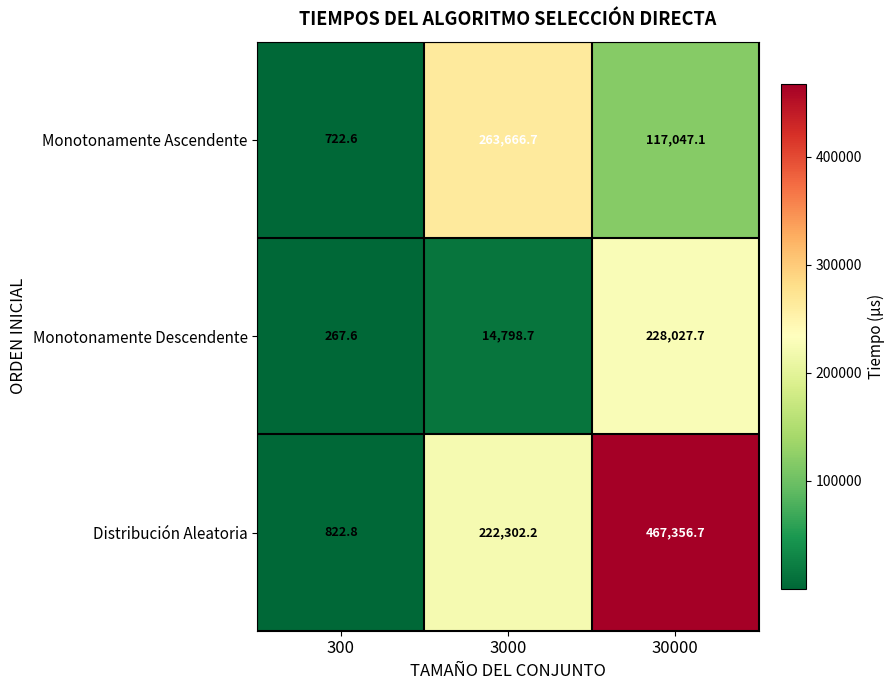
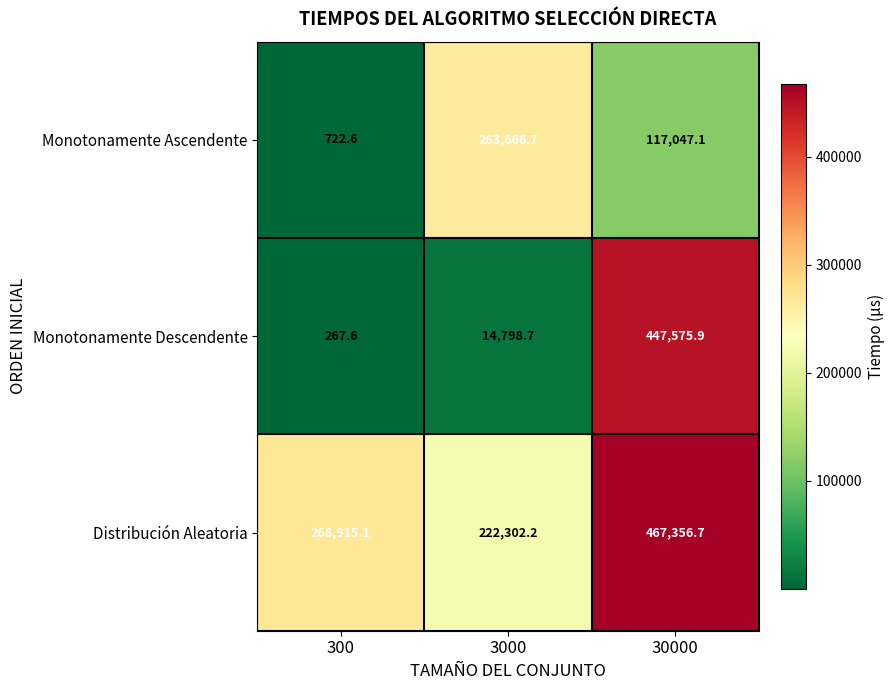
  {
    "Monotonamente Ascendente": {
      "300": "722.6",
      "3000": "263,666.7",
      "30000": "117,047.1"
    },
    "Monotonamente Descendente": {
      "300": "267.6",
      "3000": "14,798.7",
-     "30000": "228,027.7"
+     "30000": "447,575.9"
    },
    "Distribución Aleatoria": {
-     "300": "822.8",
+     "300": "268,915.1",
      "3000": "222,302.2",
      "30000": "467,356.7"
    }
  }
